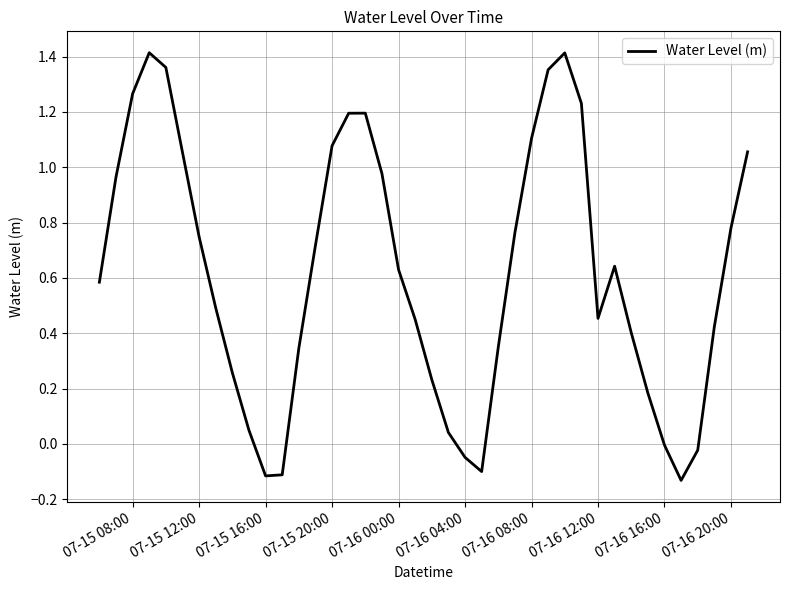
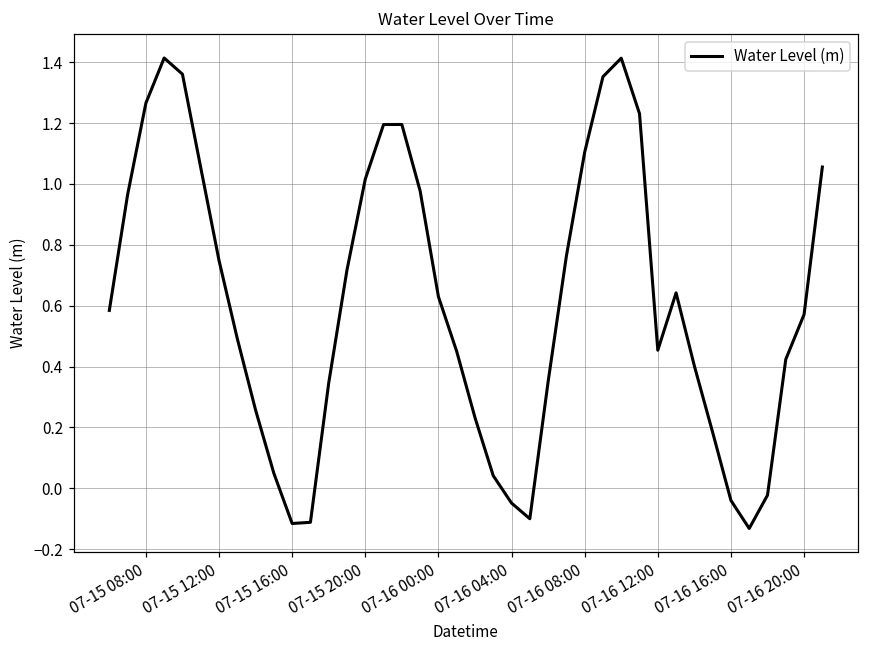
  {
    "07-15 08:00": 1.27,
    "07-15 12:00": 0.75,
    "07-15 16:00": -0.12,
-   "07-15 20:00": 1.08,
+   "07-15 20:00": 1.02,
    "07-16 00:00": 0.63,
    "07-16 04:00": -0.05,
    "07-16 08:00": 1.10,
    "07-16 12:00": 0.45,
-   "07-16 16:00": 0.00,
-   "07-16 20:00": 0.78
+   "07-16 16:00": -0.04,
+   "07-16 20:00": 0.57
  }
